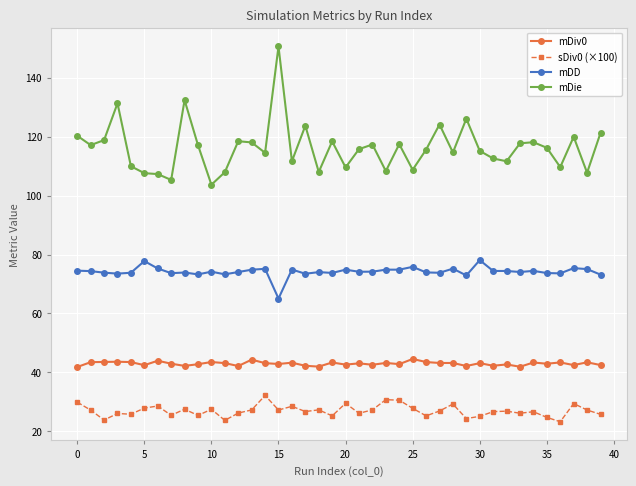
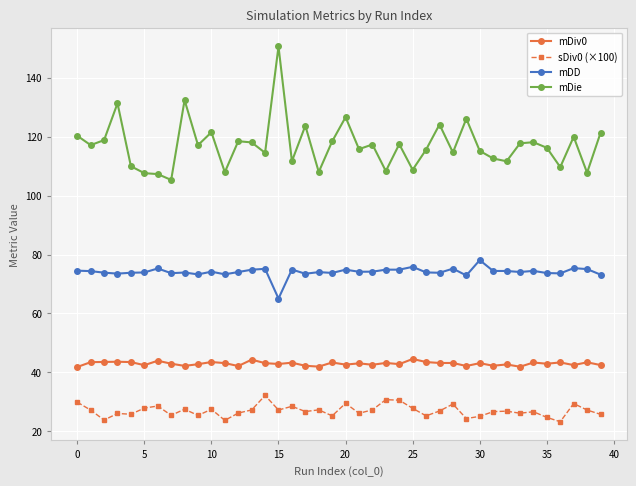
  {
    "mDD": {
      "0": 75,
-     "5": 78,
+     "5": 74,
      "10": 74,
      "15": 65,
      "20": 75,
      "25": 76,
      "30": 78,
      "35": 74
    },
    "mDie": {
      "0": 120,
      "5": 108,
-     "10": 104,
+     "10": 121,
      "15": 151,
-     "20": 110,
+     "20": 127,
      "25": 109,
      "30": 115,
      "35": 116
    }
  }
